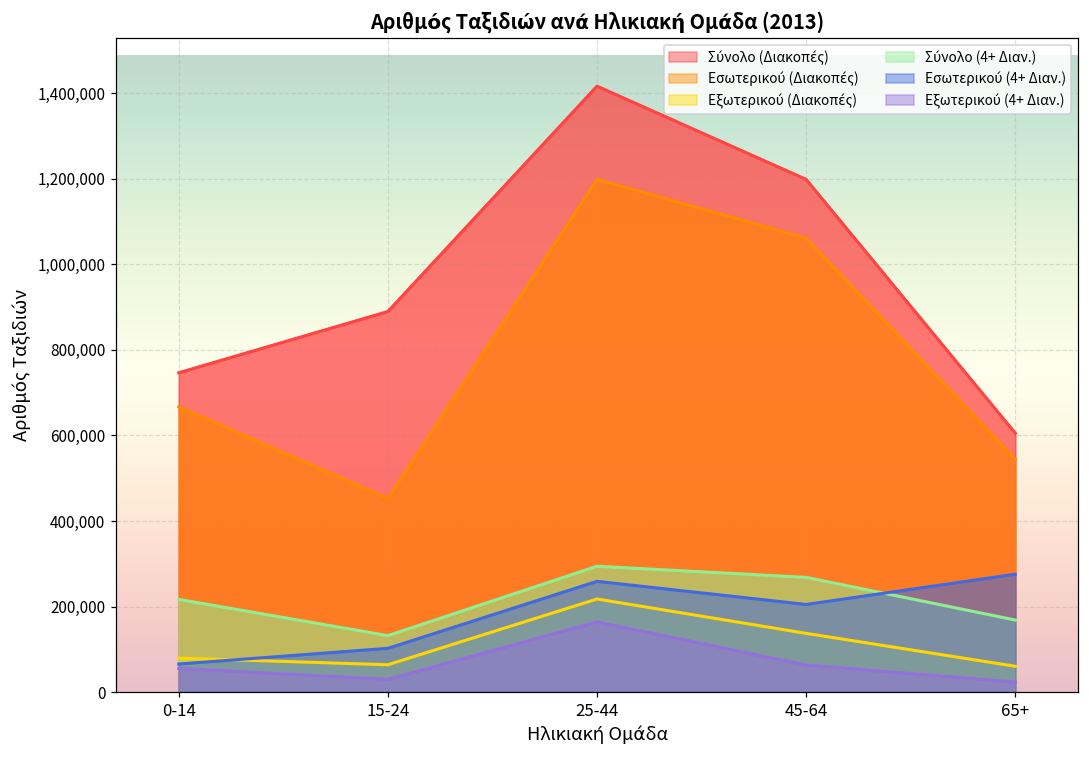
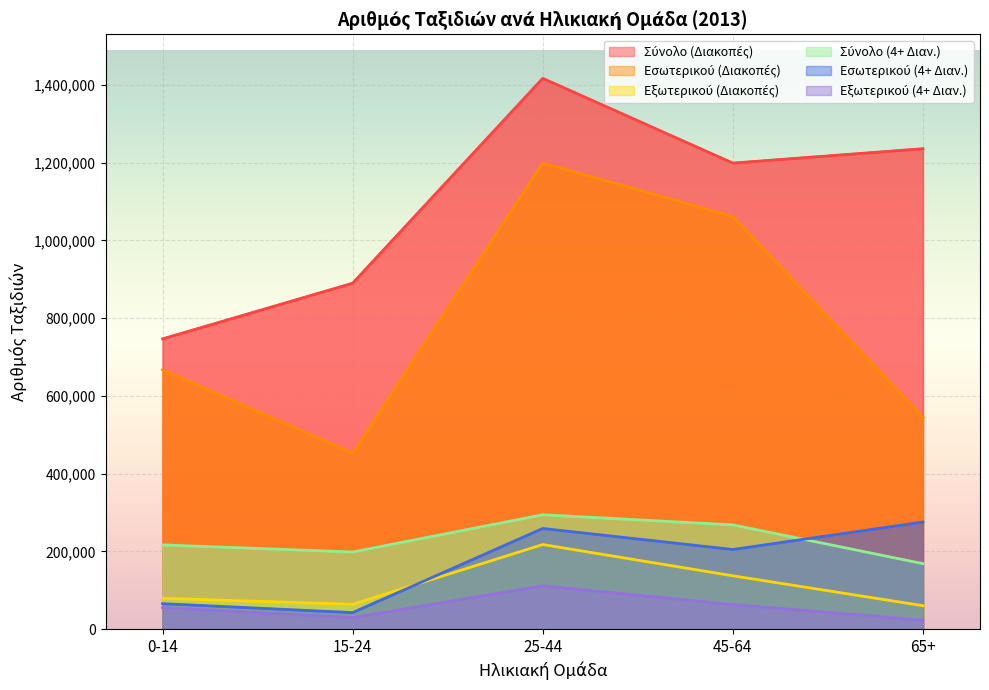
  {
    "Σύνολο (Διακοπές)": {
      "0-14": "750,000",
      "15-24": "890,000",
      "25-44": "1,420,000",
      "45-64": "1,200,000",
-     "65+": "610,000"
+     "65+": "1,240,000"
    },
    "Σύνολο (4+ Διαν.)": {
      "0-14": "220,000",
-     "15-24": "130,000",
+     "15-24": "200,000",
      "25-44": "290,000",
      "45-64": "270,000",
      "65+": "170,000"
    },
    "Εσωτερικού (4+ Διαν.)": {
      "0-14": "70,000",
-     "15-24": "100,000",
+     "15-24": "40,000",
      "25-44": "260,000",
      "45-64": "200,000",
      "65+": "280,000"
    },
    "Εξωτερικού (4+ Διαν.)": {
      "0-14": "60,000",
      "15-24": "30,000",
-     "25-44": "160,000",
+     "25-44": "110,000",
      "45-64": "60,000",
      "65+": "20,000"
    }
  }
